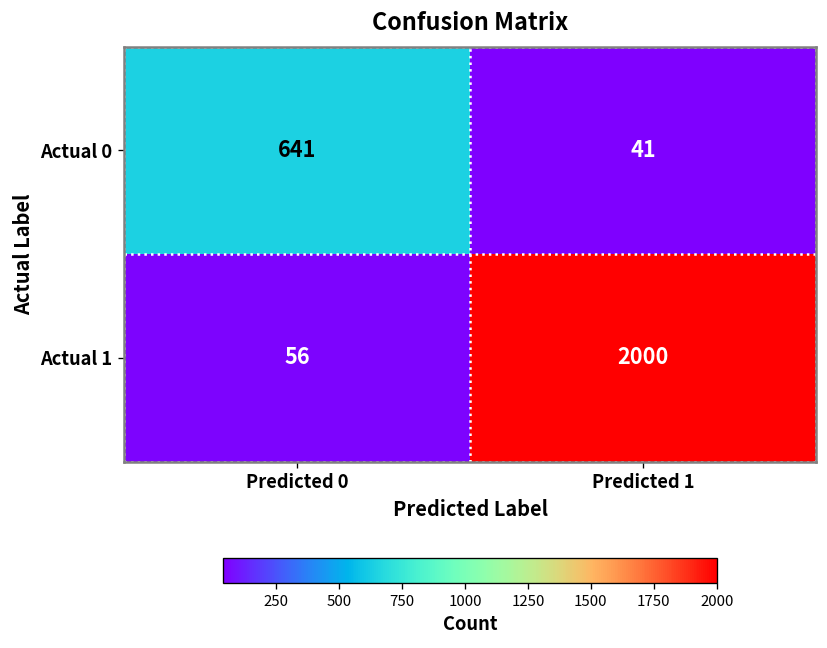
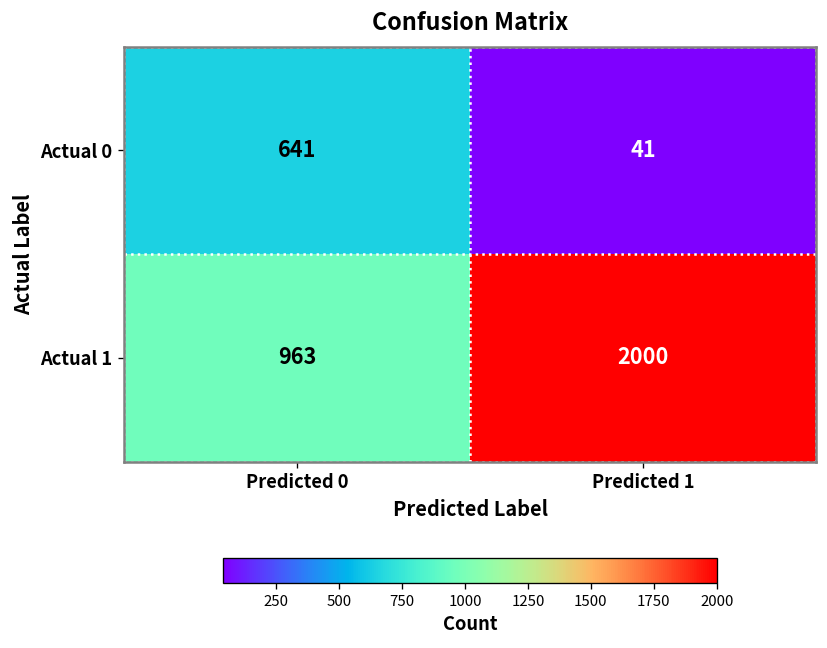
  {
    "Actual 0": {
      "Predicted 0": 641,
      "Predicted 1": 41
    },
    "Actual 1": {
-     "Predicted 0": 56,
+     "Predicted 0": 963,
      "Predicted 1": 2000
    }
  }
